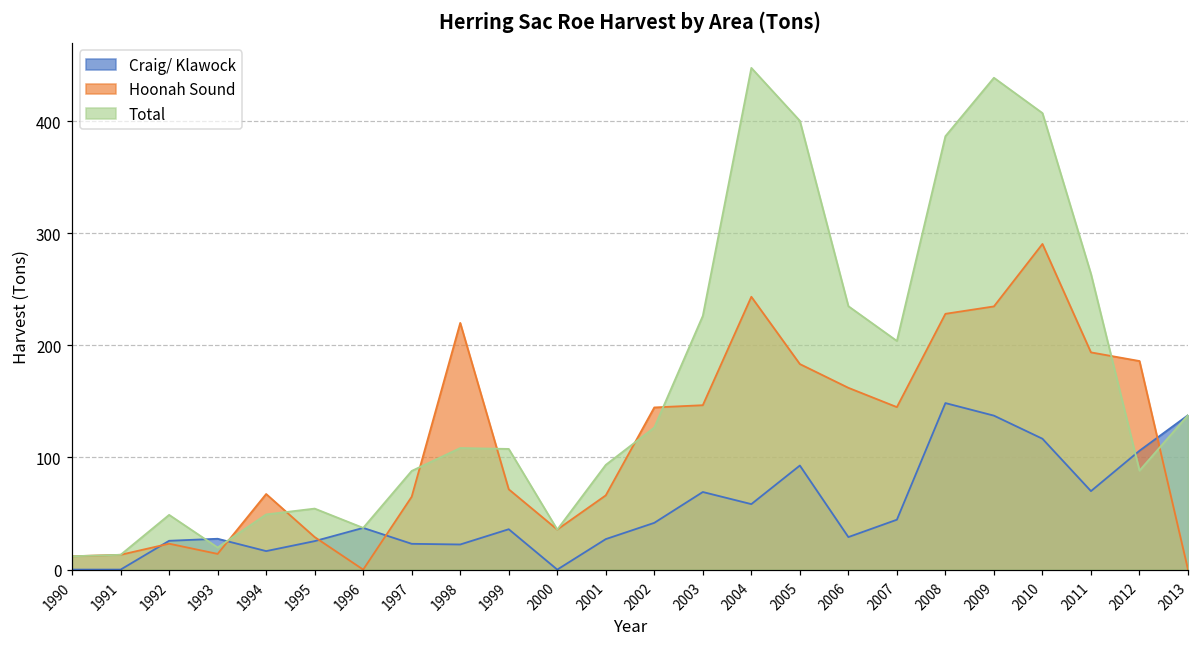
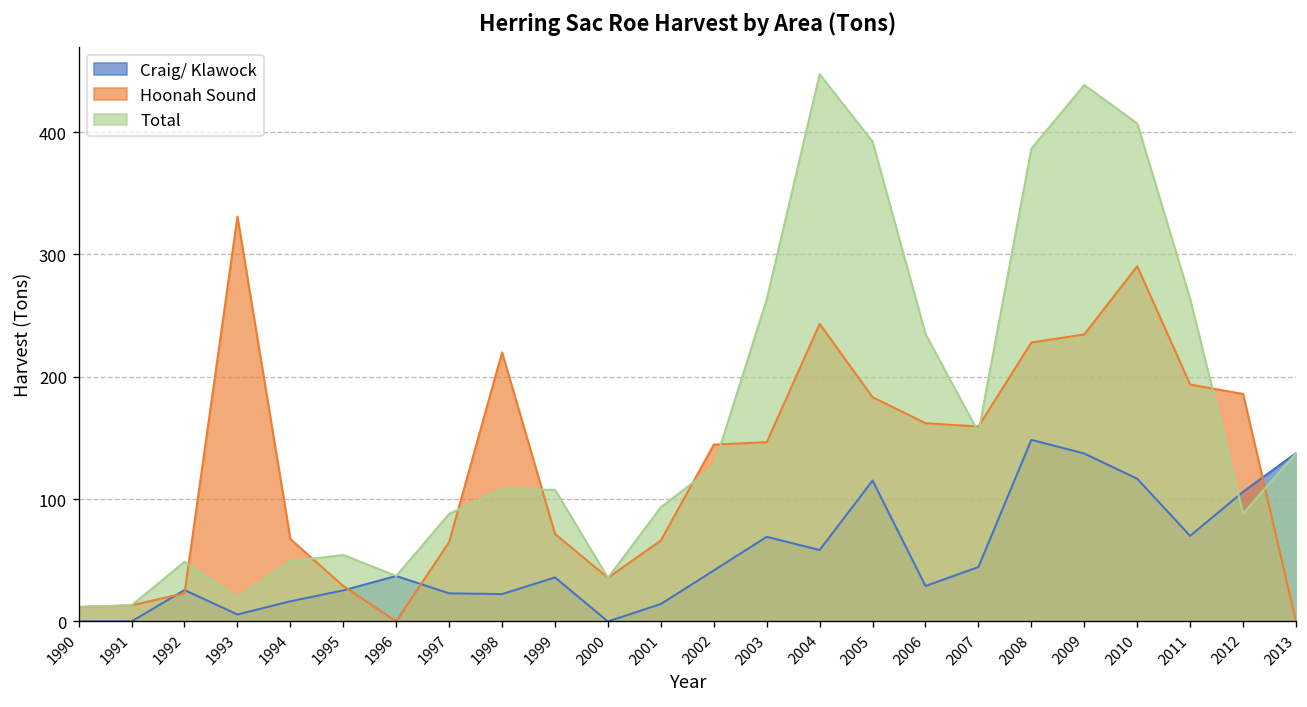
  {
    "Craig/ Klawock": {
      "1990": 0,
      "1991": 0,
      "1992": 26,
-     "1993": 28,
+     "1993": 6,
      "1994": 17,
      "1995": 25,
      "1997": 23,
      "1998": 22,
      "1999": 36,
      "2000": 0,
-     "2001": 27,
+     "2001": 14,
      "2002": 42,
      "2003": 69,
      "2004": 58,
-     "2005": 93,
+     "2005": 115,
      "2006": 29,
      "2007": 45,
      "2008": 149,
      "2009": 137,
      "2010": 117,
      "2011": 70,
      "2012": 106
    },
    "Hoonah Sound": {
      "1992": 23,
-     "1993": 14,
+     "1993": 331,
      "1994": 67,
      "1995": 29,
      "1996": 0,
      "1997": 65,
      "1998": 220,
      "1999": 72,
      "2001": 66,
      "2002": 145,
      "2003": 147,
      "2004": 243,
      "2005": 183,
      "2006": 162,
-     "2007": 145,
+     "2007": 159,
      "2008": 228,
      "2009": 235,
      "2010": 290,
      "2011": 194,
      "2012": 186,
      "2013": 0
    },
    "Total": {
      "1992": 49,
      "1993": 20,
      "1994": 49,
      "1995": 54,
      "1997": 88,
      "1998": 108,
      "1999": 108,
      "2001": 93,
      "2002": 127,
-     "2003": 226,
+     "2003": 263,
      "2004": 447,
-     "2005": 400,
+     "2005": 392,
      "2006": 235,
-     "2007": 204,
+     "2007": 155,
      "2008": 387,
      "2009": 439,
      "2010": 407,
      "2011": 264,
      "2012": 88
    }
  }
